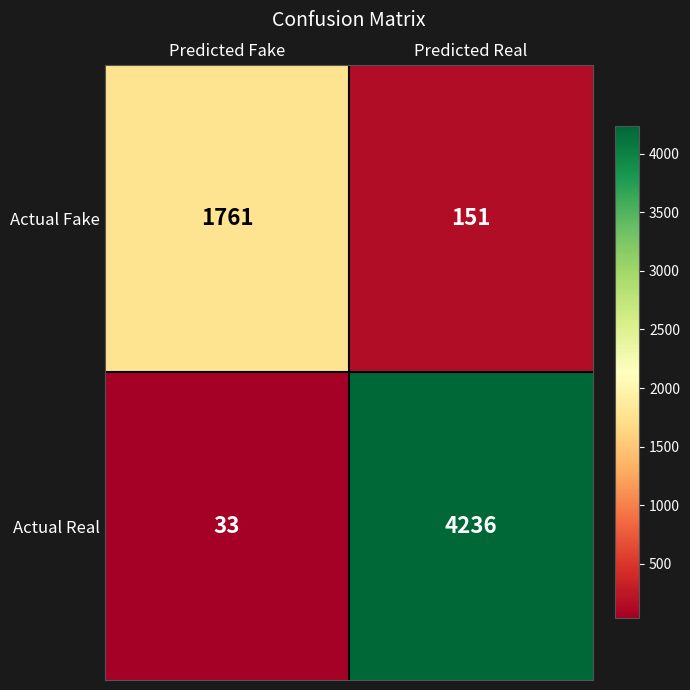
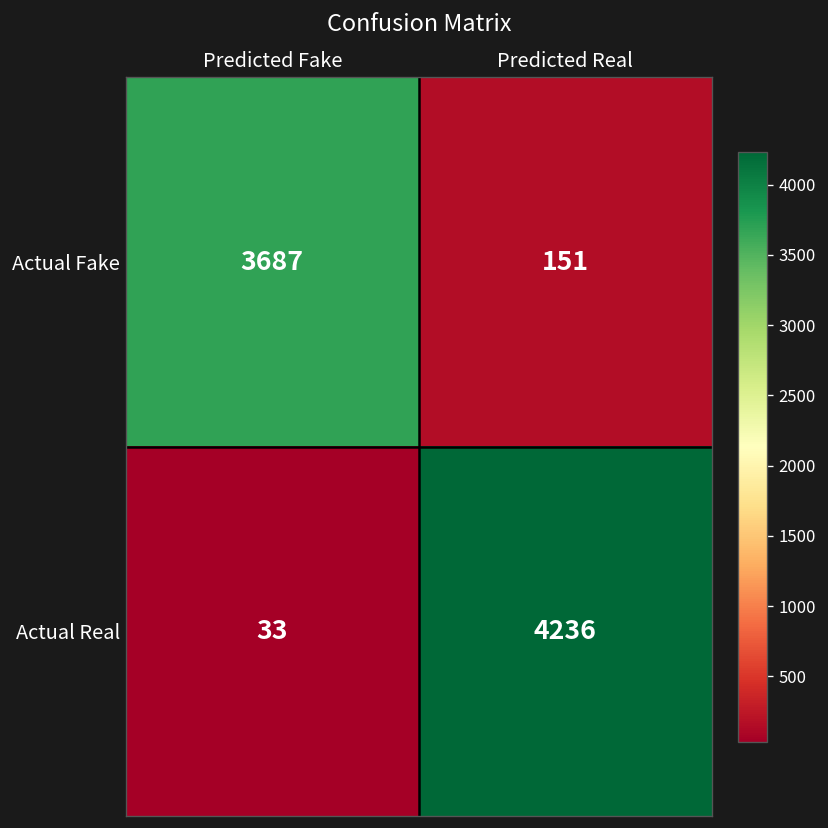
  {
    "Actual Fake": {
-     "Predicted Fake": 1761,
+     "Predicted Fake": 3687,
      "Predicted Real": 151
    },
    "Actual Real": {
      "Predicted Fake": 33,
      "Predicted Real": 4236
    }
  }
